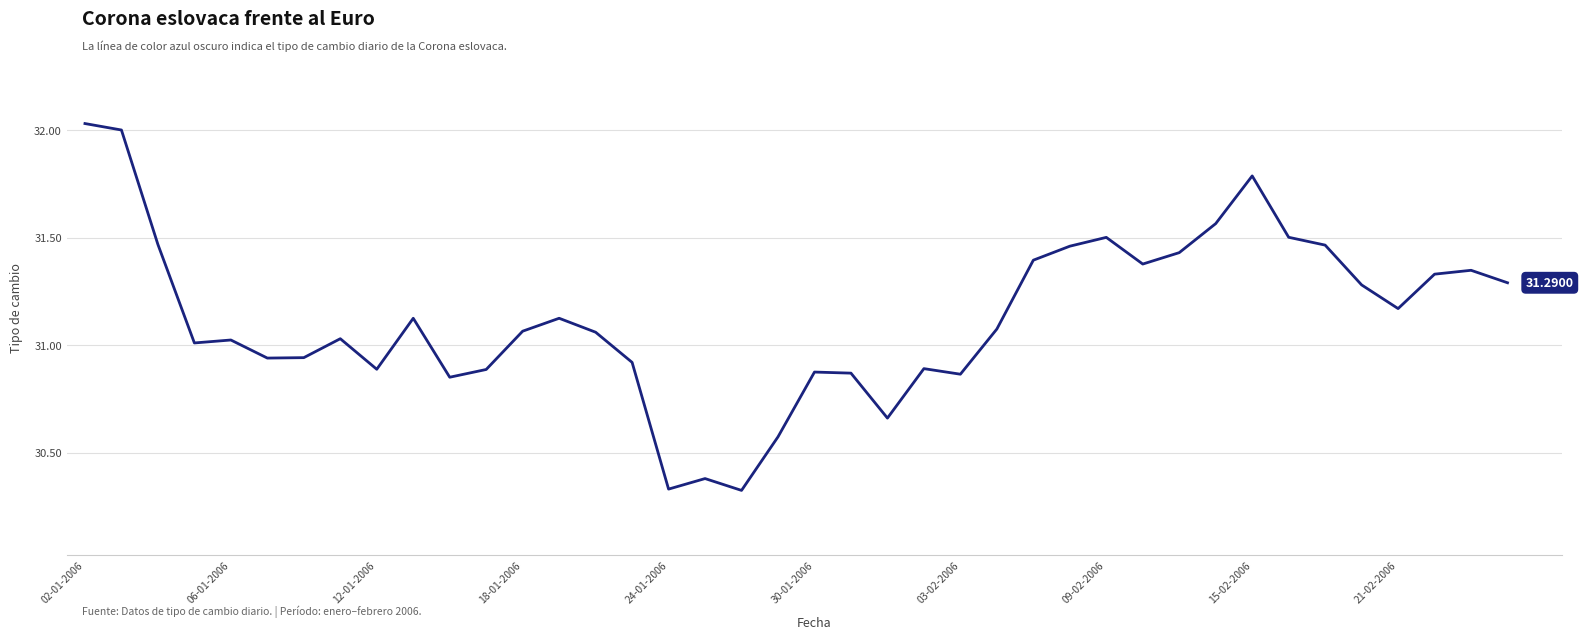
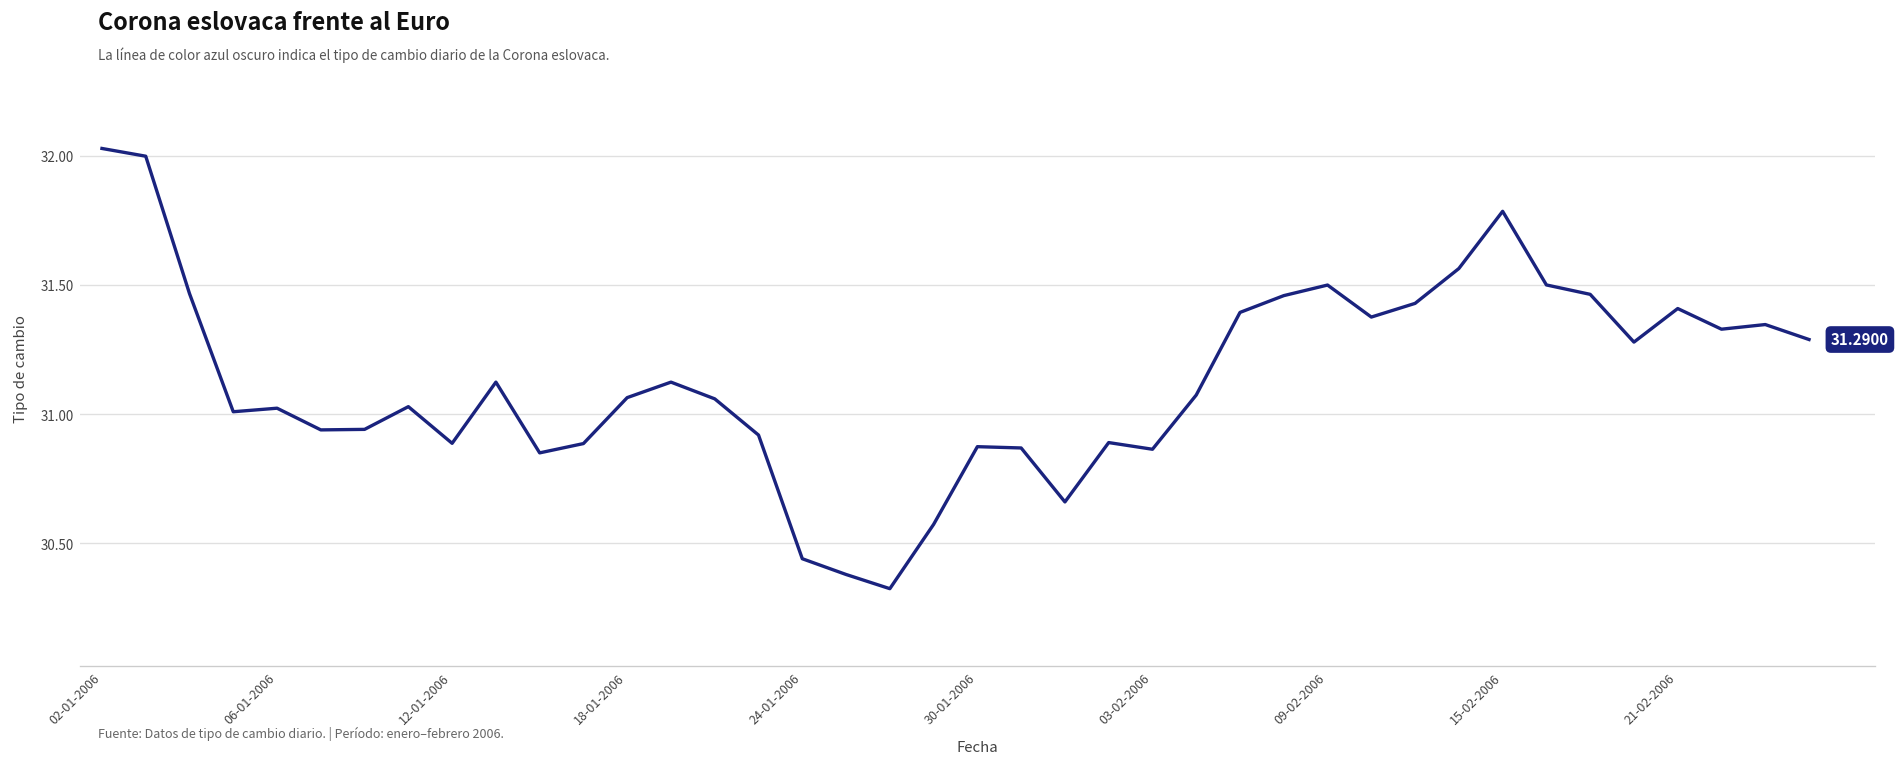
  {
    "02-01-2006": 32.03,
    "06-01-2006": 31.02,
    "12-01-2006": 30.89,
    "18-01-2006": 31.07,
-   "24-01-2006": 30.33,
+   "24-01-2006": 30.44,
    "30-01-2006": 30.88,
    "03-02-2006": 30.87,
    "09-02-2006": 31.50,
    "15-02-2006": 31.79,
-   "21-02-2006": 31.17
+   "21-02-2006": 31.41
  }
